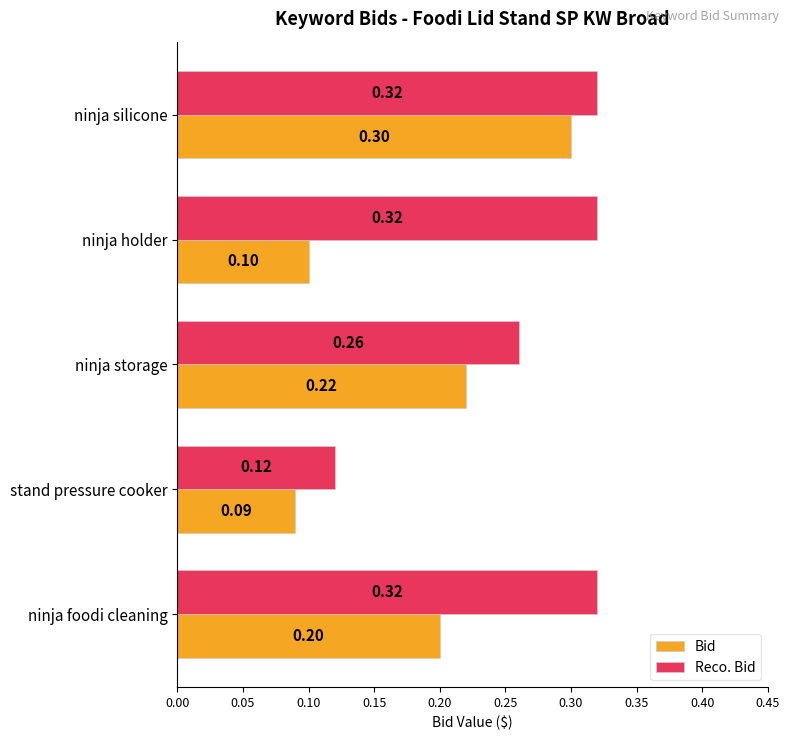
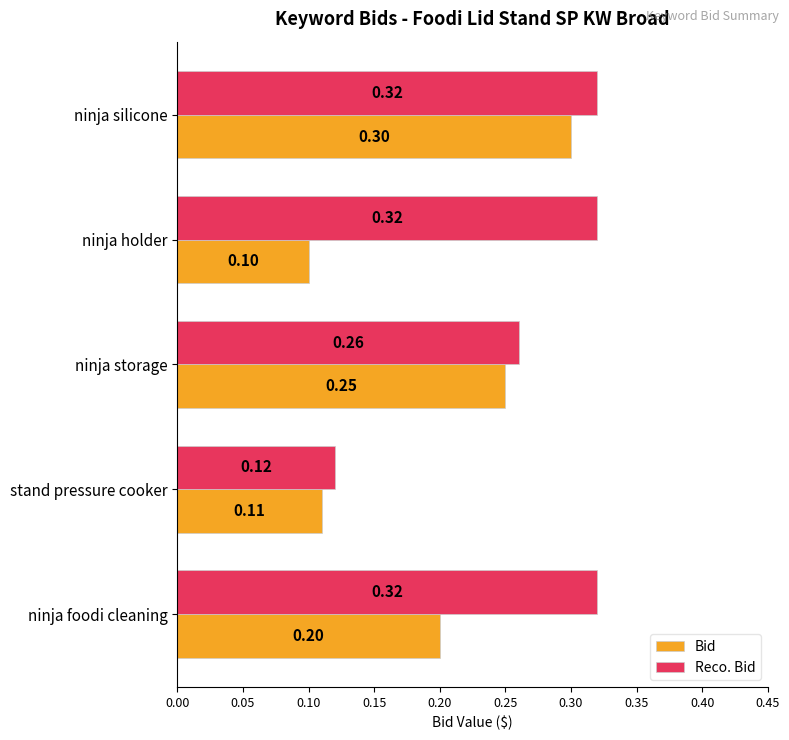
  {
    "Bid": {
      "ninja silicone": 0.30,
      "ninja holder": 0.10,
-     "ninja storage": 0.22,
-     "stand pressure cooker": 0.09,
+     "ninja storage": 0.25,
+     "stand pressure cooker": 0.11,
      "ninja foodi cleaning": 0.20
    },
    "Reco. Bid": {
      "ninja silicone": 0.32,
      "ninja holder": 0.32,
      "ninja storage": 0.26,
      "stand pressure cooker": 0.12,
      "ninja foodi cleaning": 0.32
    }
  }
